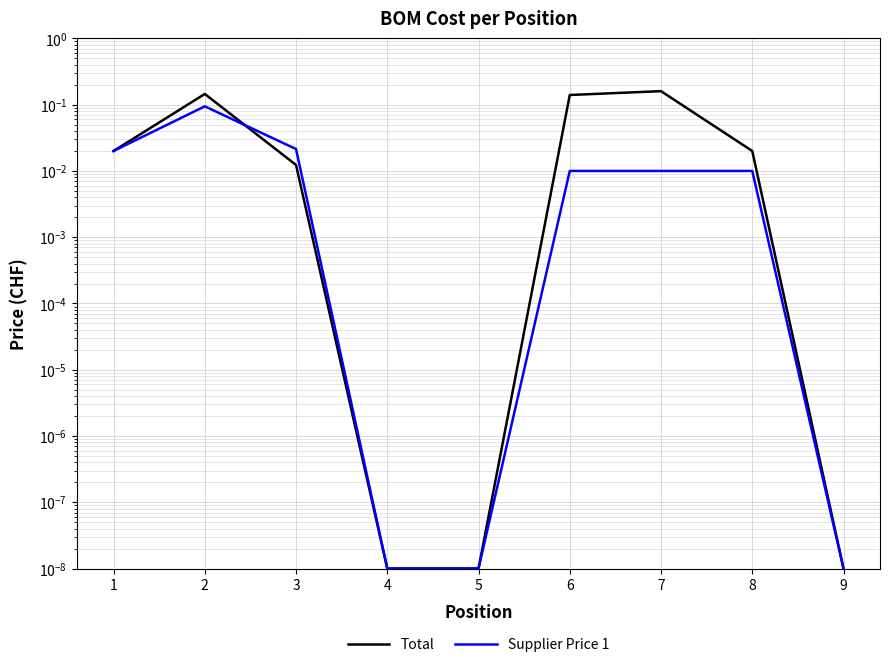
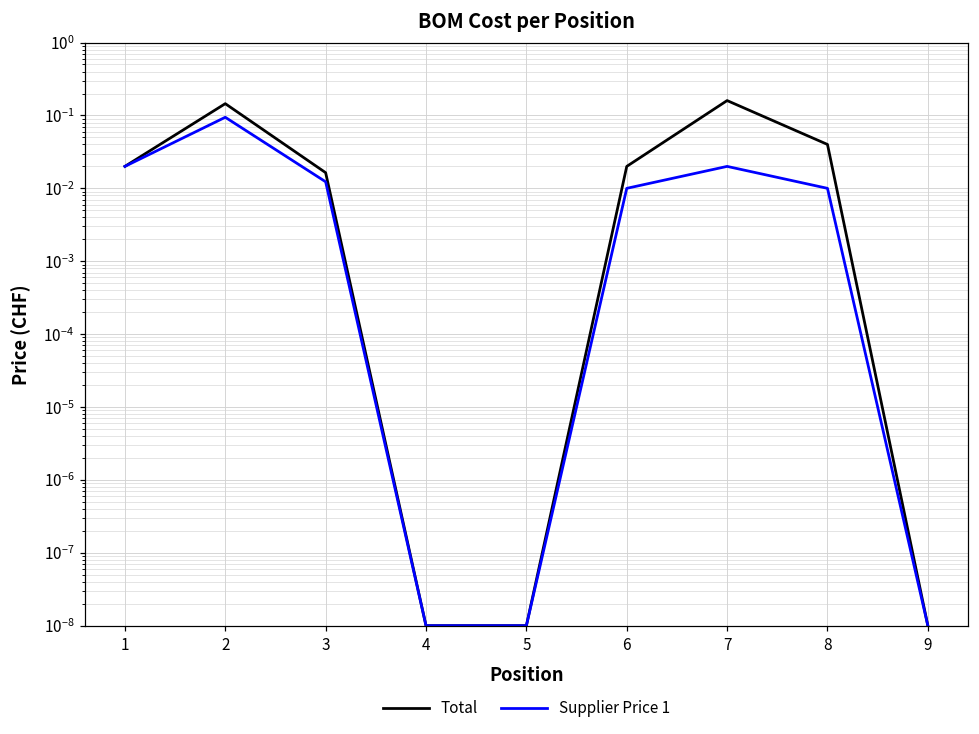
  {
    "Total": {
      "2": 0.15,
-     "3": 0.012,
-     "6": 0.14,
+     "3": 0.016,
+     "6": 0.020,
      "7": 0.16,
-     "8": 0.020
+     "8": 0.04
    },
    "Supplier Price 1": {
      "2": 0.09,
-     "3": 0.021,
+     "3": 0.012,
      "6": 0.010,
-     "7": 0.010,
+     "7": 0.020,
      "8": 0.010
    }
  }
